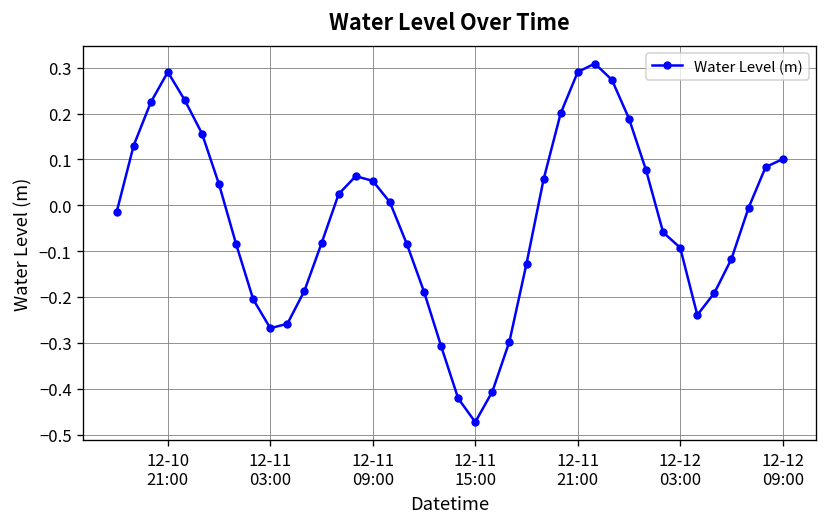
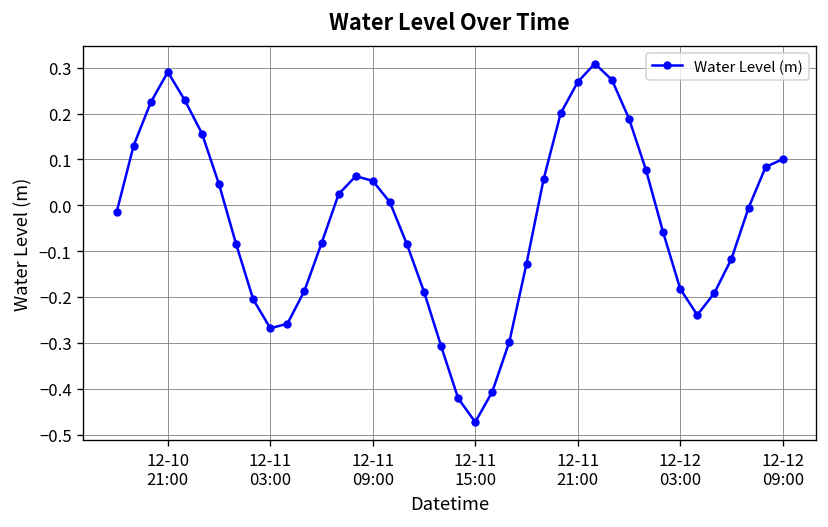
  {
    "12-10 21:00": 0.29,
    "12-11 03:00": -0.27,
    "12-11 09:00": 0.05,
    "12-11 15:00": -0.47,
-   "12-11 21:00": 0.29,
-   "12-12 03:00": -0.09,
+   "12-11 21:00": 0.27,
+   "12-12 03:00": -0.18,
    "12-12 09:00": 0.10
  }
